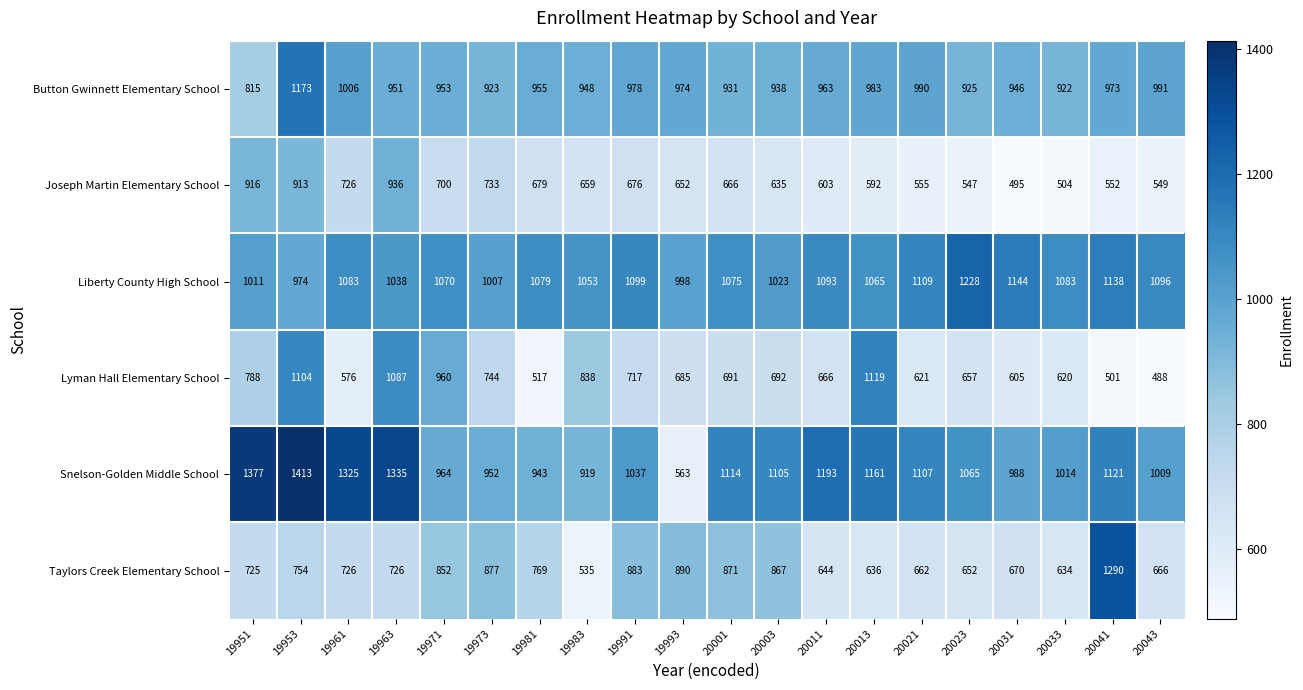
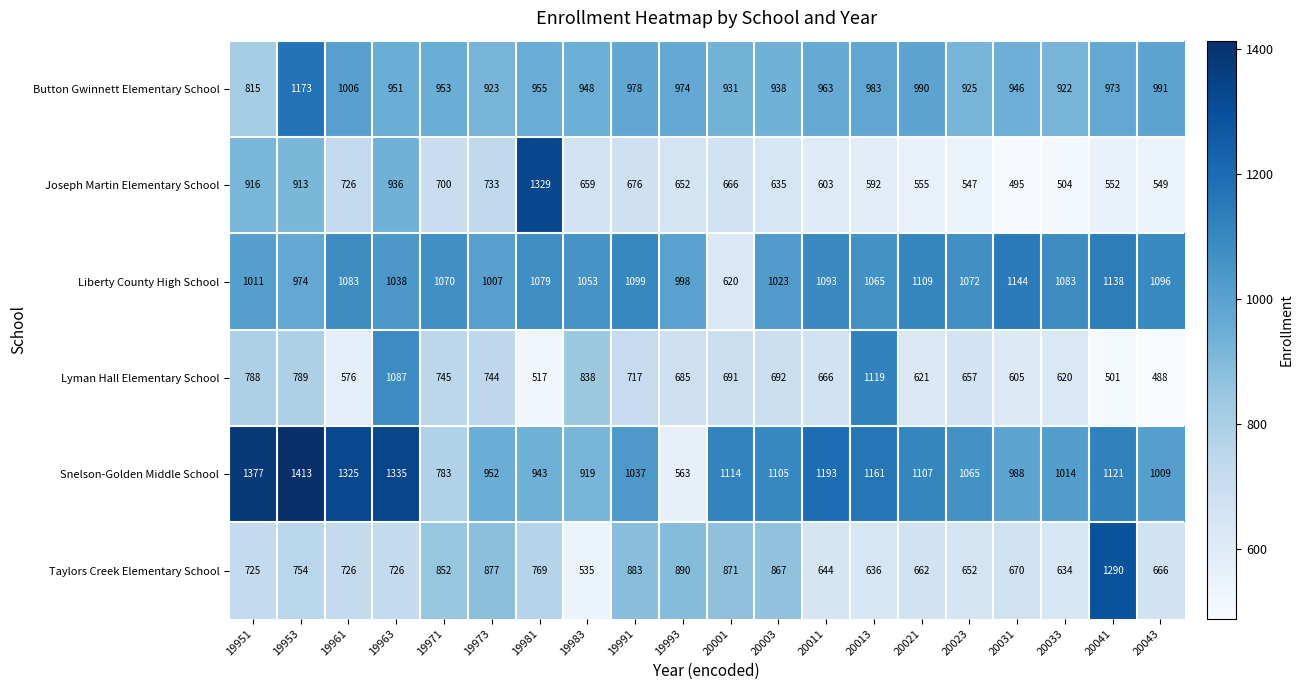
  {
    "Button Gwinnett Elementary School": {
      "19951": 815,
      "19953": 1173,
      "19961": 1006,
      "19963": 951,
      "19971": 953,
      "19973": 923,
      "19981": 955,
      "19983": 948,
      "19991": 978,
      "19993": 974,
      "20001": 931,
      "20003": 938,
      "20011": 963,
      "20013": 983,
      "20021": 990,
      "20023": 925,
      "20031": 946,
      "20033": 922,
      "20041": 973,
      "20043": 991
    },
    "Joseph Martin Elementary School": {
      "19951": 916,
      "19953": 913,
      "19961": 726,
      "19963": 936,
      "19971": 700,
      "19973": 733,
-     "19981": 679,
+     "19981": 1329,
      "19983": 659,
      "19991": 676,
      "19993": 652,
      "20001": 666,
      "20003": 635,
      "20011": 603,
      "20013": 592,
      "20021": 555,
      "20023": 547,
      "20031": 495,
      "20033": 504,
      "20041": 552,
      "20043": 549
    },
    "Liberty County High School": {
      "19951": 1011,
      "19953": 974,
      "19961": 1083,
      "19963": 1038,
      "19971": 1070,
      "19973": 1007,
      "19981": 1079,
      "19983": 1053,
      "19991": 1099,
      "19993": 998,
-     "20001": 1075,
+     "20001": 620,
      "20003": 1023,
      "20011": 1093,
      "20013": 1065,
      "20021": 1109,
-     "20023": 1228,
+     "20023": 1072,
      "20031": 1144,
      "20033": 1083,
      "20041": 1138,
      "20043": 1096
    },
    "Lyman Hall Elementary School": {
      "19951": 788,
-     "19953": 1104,
+     "19953": 789,
      "19961": 576,
      "19963": 1087,
-     "19971": 960,
+     "19971": 745,
      "19973": 744,
      "19981": 517,
      "19983": 838,
      "19991": 717,
      "19993": 685,
      "20001": 691,
      "20003": 692,
      "20011": 666,
      "20013": 1119,
      "20021": 621,
      "20023": 657,
      "20031": 605,
      "20033": 620,
      "20041": 501,
      "20043": 488
    },
    "Snelson-Golden Middle School": {
      "19951": 1377,
      "19953": 1413,
      "19961": 1325,
      "19963": 1335,
-     "19971": 964,
+     "19971": 783,
      "19973": 952,
      "19981": 943,
      "19983": 919,
      "19991": 1037,
      "19993": 563,
      "20001": 1114,
      "20003": 1105,
      "20011": 1193,
      "20013": 1161,
      "20021": 1107,
      "20023": 1065,
      "20031": 988,
      "20033": 1014,
      "20041": 1121,
      "20043": 1009
    },
    "Taylors Creek Elementary School": {
      "19951": 725,
      "19953": 754,
      "19961": 726,
      "19963": 726,
      "19971": 852,
      "19973": 877,
      "19981": 769,
      "19983": 535,
      "19991": 883,
      "19993": 890,
      "20001": 871,
      "20003": 867,
      "20011": 644,
      "20013": 636,
      "20021": 662,
      "20023": 652,
      "20031": 670,
      "20033": 634,
      "20041": 1290,
      "20043": 666
    }
  }
